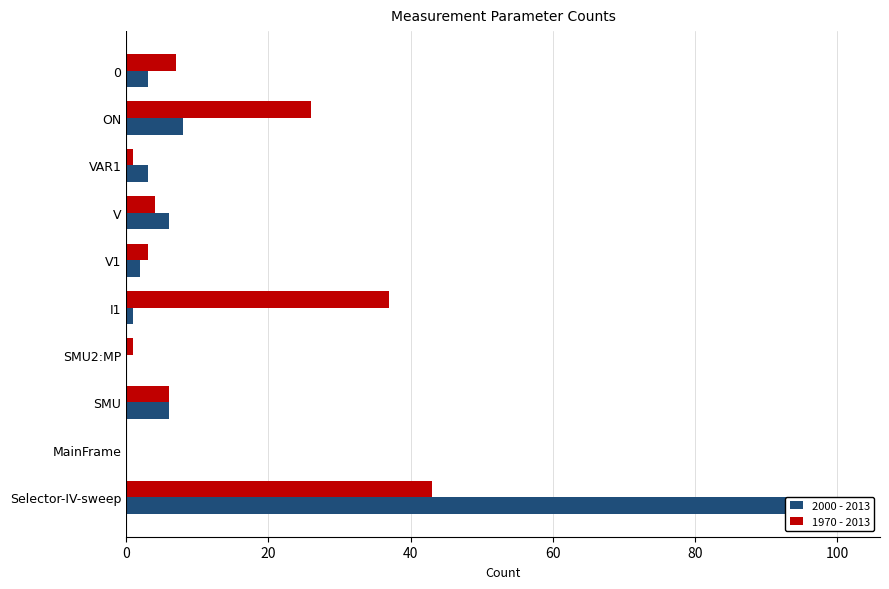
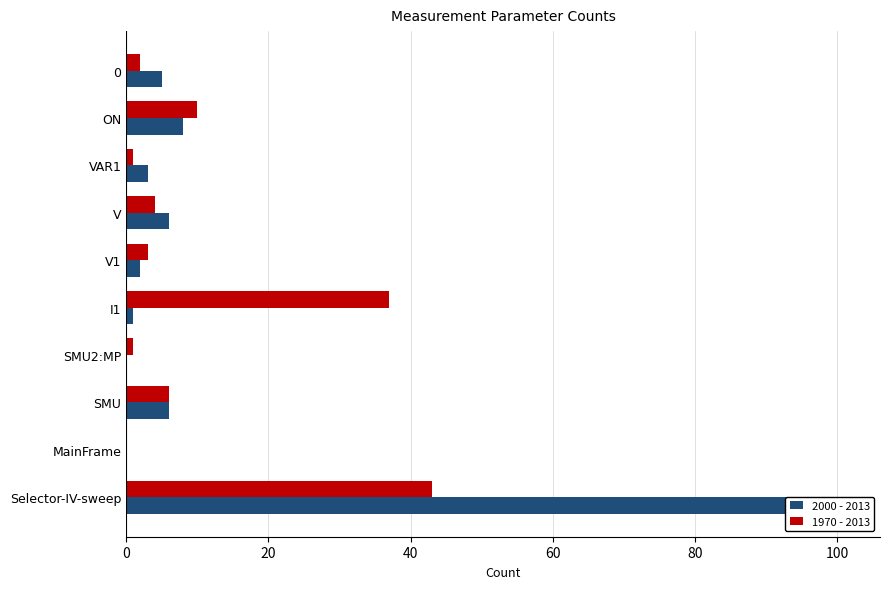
  {
    "2000 - 2013": {
-     "0": 3,
+     "0": 5,
      "ON": 8,
      "VAR1": 3,
      "V": 6,
      "V1": 2,
      "I1": 1,
      "SMU2:MP": 0,
      "SMU": 6,
      "MainFrame": 0
    },
    "1970 - 2013": {
-     "0": 7,
-     "ON": 26,
+     "0": 2,
+     "ON": 10,
      "VAR1": 1,
      "V": 4,
      "V1": 3,
      "I1": 37,
      "SMU2:MP": 1,
      "SMU": 6,
      "MainFrame": 0,
      "Selector-IV-sweep": 43
    }
  }
